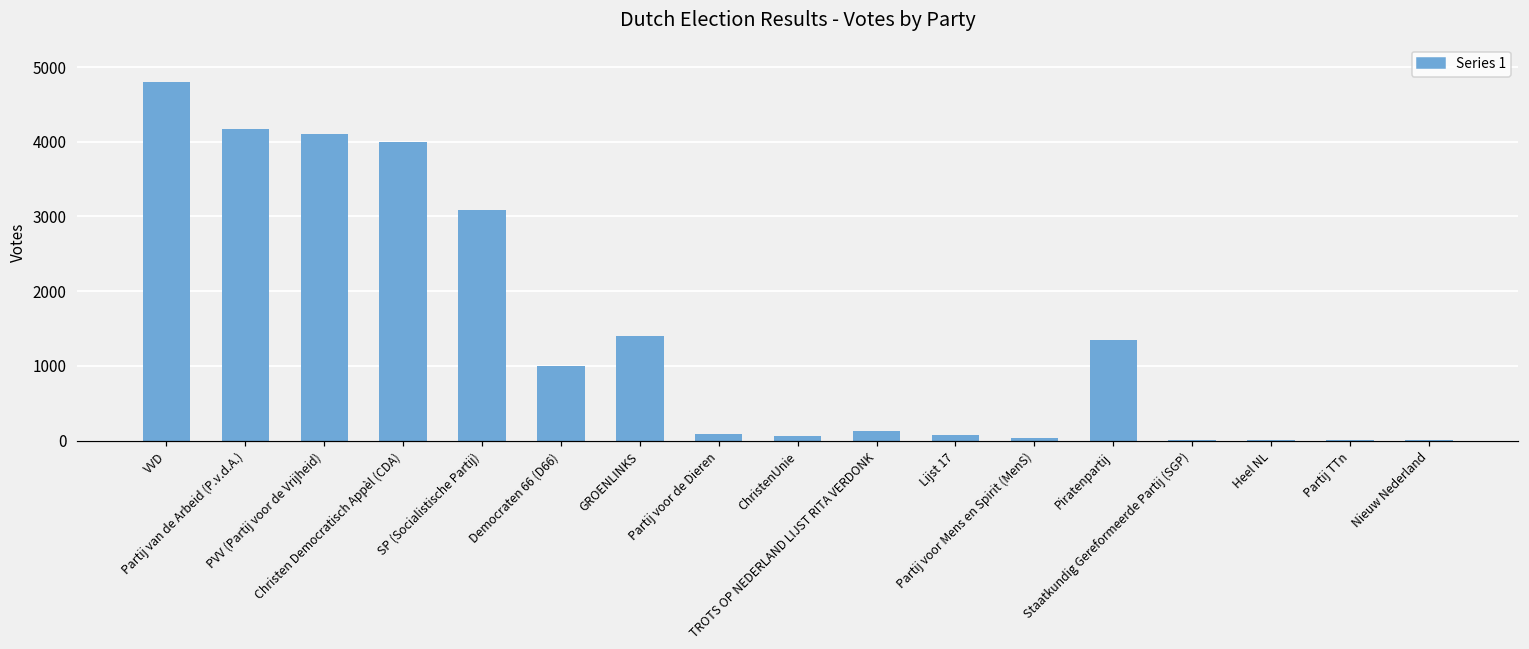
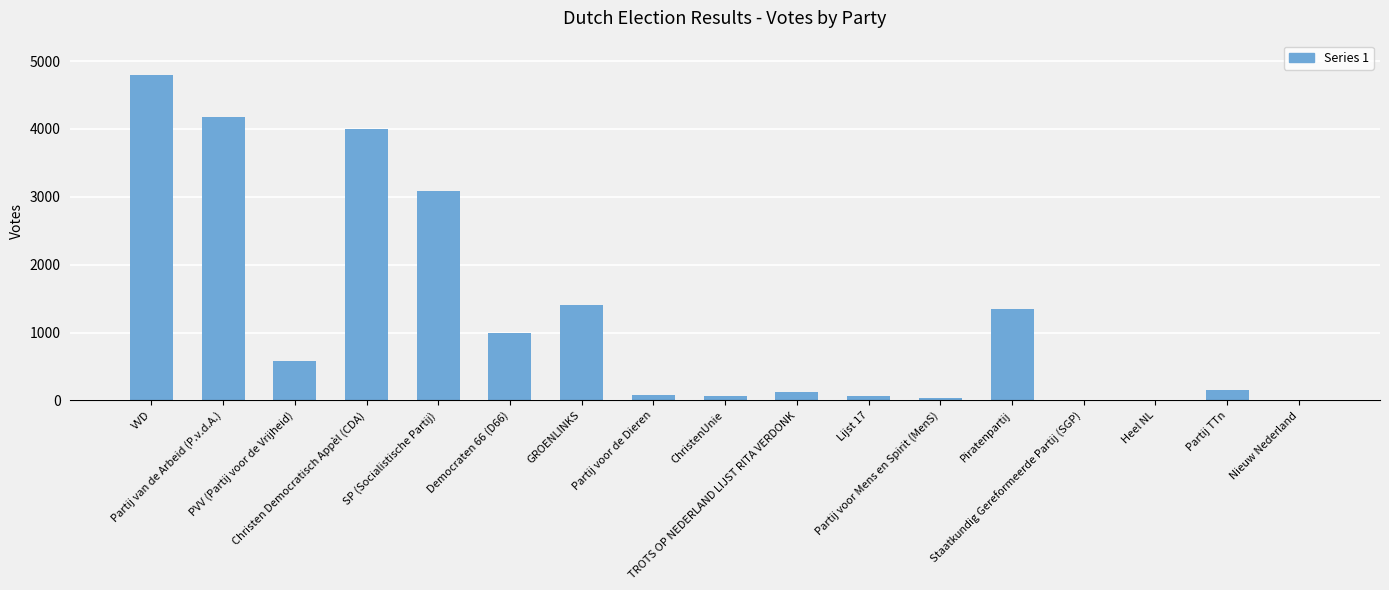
  {
    "VVD": 4800,
    "Partij van de Arbeid (P.v.d.A.)": 4200,
-   "PVV (Partij voor de Vrijheid)": 4100,
+   "PVV (Partij voor de Vrijheid)": 600,
    "Christen Democratisch Appèl (CDA)": 4000,
    "SP (Socialistische Partij)": 3100,
    "Democraten 66 (D66)": 1000,
    "GROENLINKS": 1400,
    "Partij voor de Dieren": 100,
    "ChristenUnie": 100,
    "TROTS OP NEDERLAND LIJST RITA VERDONK": 100,
    "Lijst 17": 100,
    "Piratenpartij": 1400,
-   "Partij TTn": 0
+   "Partij TTn": 100
  }
